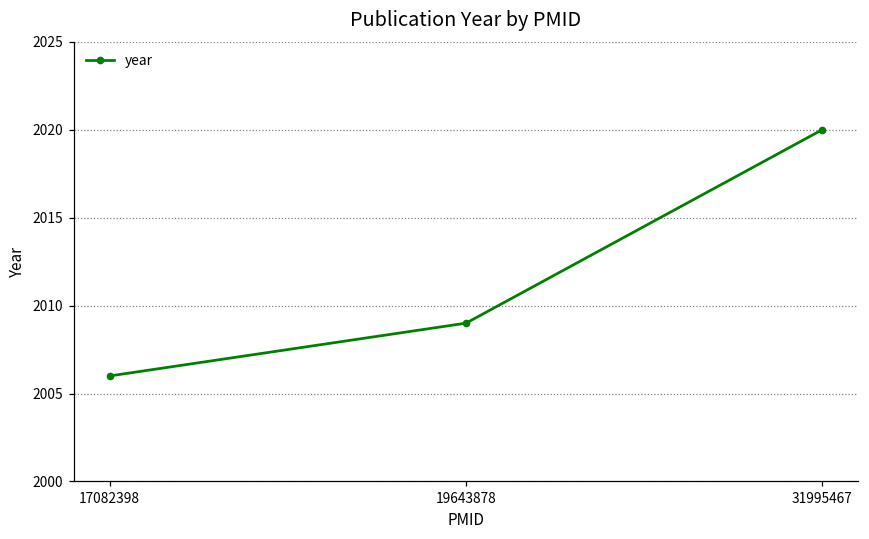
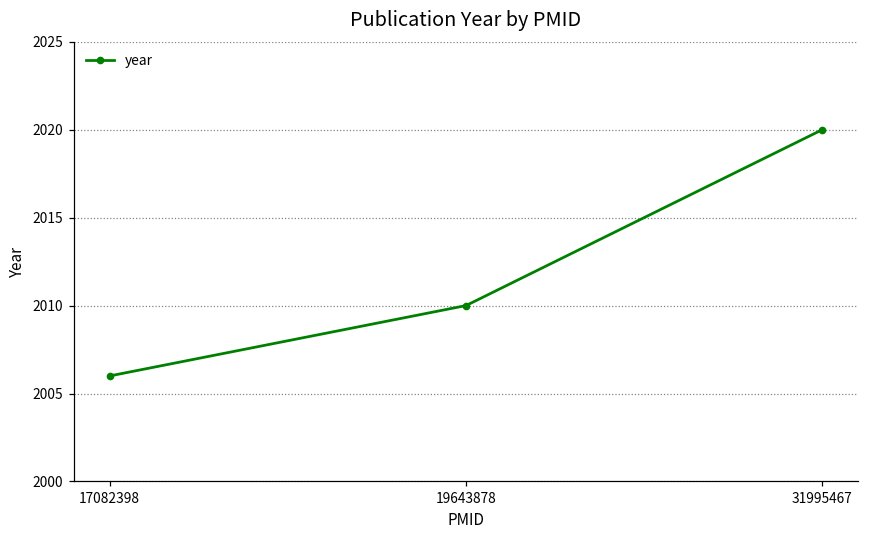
  {
    "17082398": 2006,
-   "19643878": 2009,
+   "19643878": 2010,
    "31995467": 2020
  }
